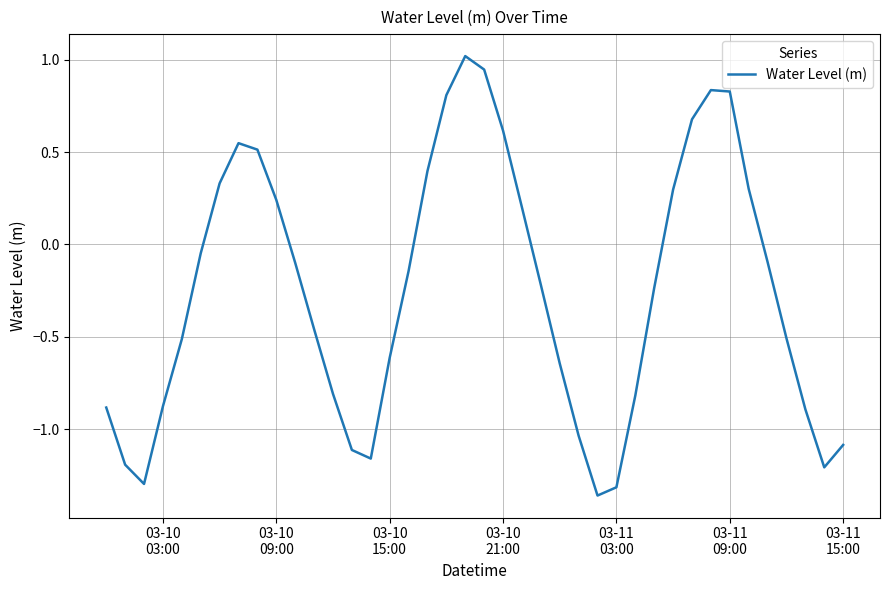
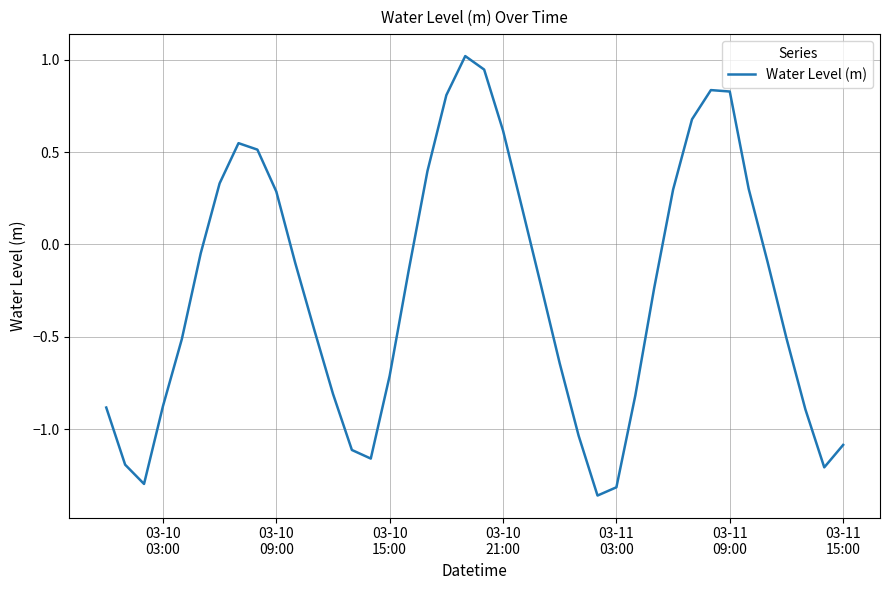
  {
    "03-10 03:00": -0.88,
-   "03-10 09:00": 0.24,
-   "03-10 15:00": -0.61,
+   "03-10 09:00": 0.29,
+   "03-10 15:00": -0.71,
    "03-10 21:00": 0.62,
    "03-11 03:00": -1.32,
    "03-11 09:00": 0.83,
    "03-11 15:00": -1.09
  }
